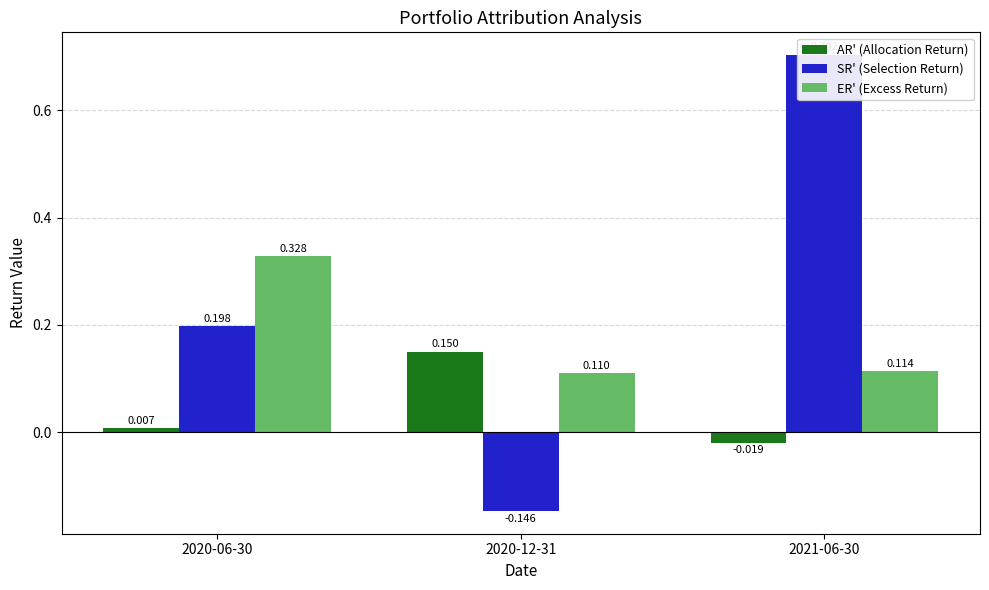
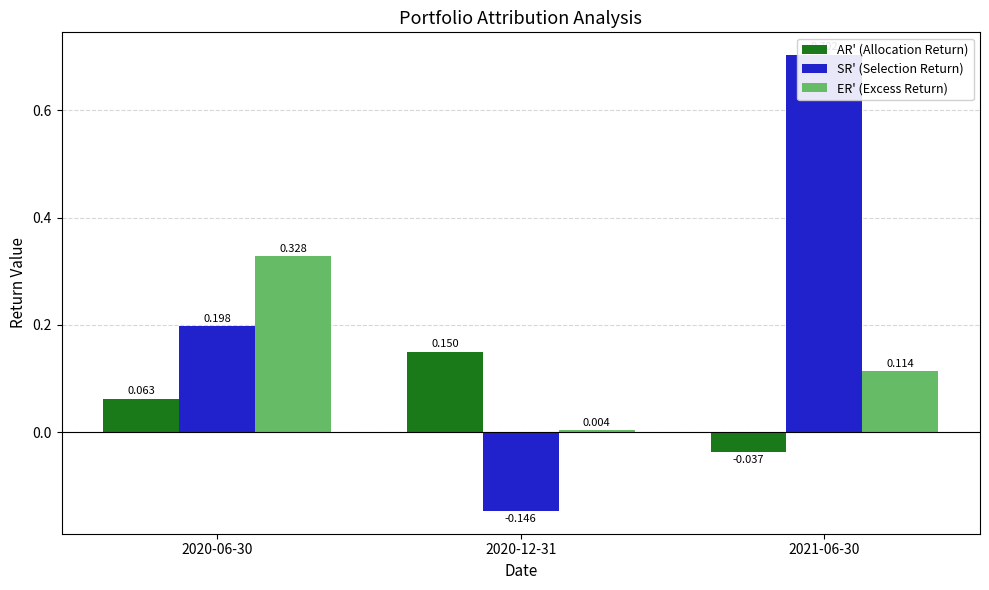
  {
    "AR' (Allocation Return)": {
-     "2020-06-30": 0.007,
+     "2020-06-30": 0.063,
      "2020-12-31": 0.150,
-     "2021-06-30": -0.019
+     "2021-06-30": -0.037
    },
    "SR' (Selection Return)": {
      "2020-06-30": 0.198,
      "2020-12-31": -0.146
    },
    "ER' (Excess Return)": {
      "2020-06-30": 0.328,
-     "2020-12-31": 0.110,
+     "2020-12-31": 0.004,
      "2021-06-30": 0.114
    }
  }
